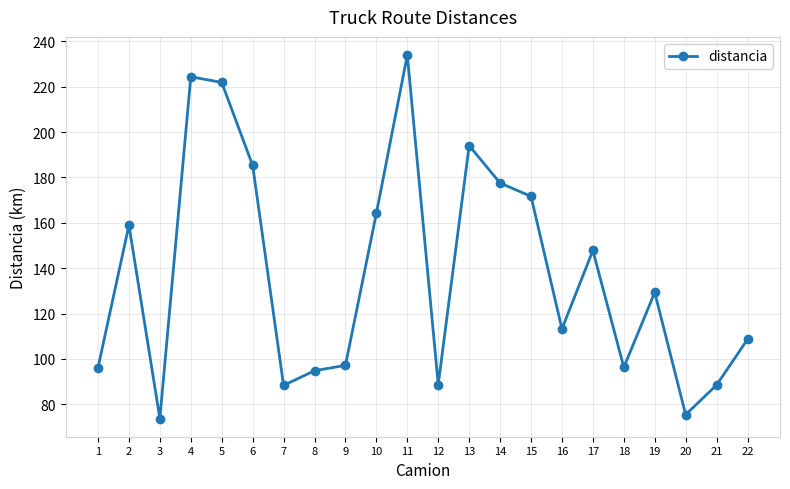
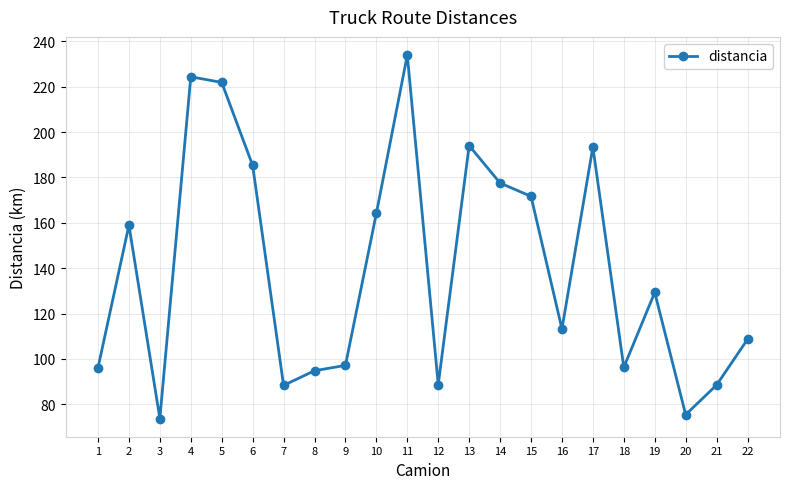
  {
    "1": 96,
    "2": 159,
    "3": 74,
    "4": 224,
    "5": 222,
    "6": 185,
    "7": 88,
    "8": 95,
    "9": 97,
    "10": 164,
    "11": 234,
    "12": 89,
    "13": 194,
    "14": 178,
    "15": 172,
    "16": 113,
-   "17": 148,
+   "17": 193,
    "18": 96,
    "19": 129,
    "20": 75,
    "21": 89,
    "22": 109
  }
